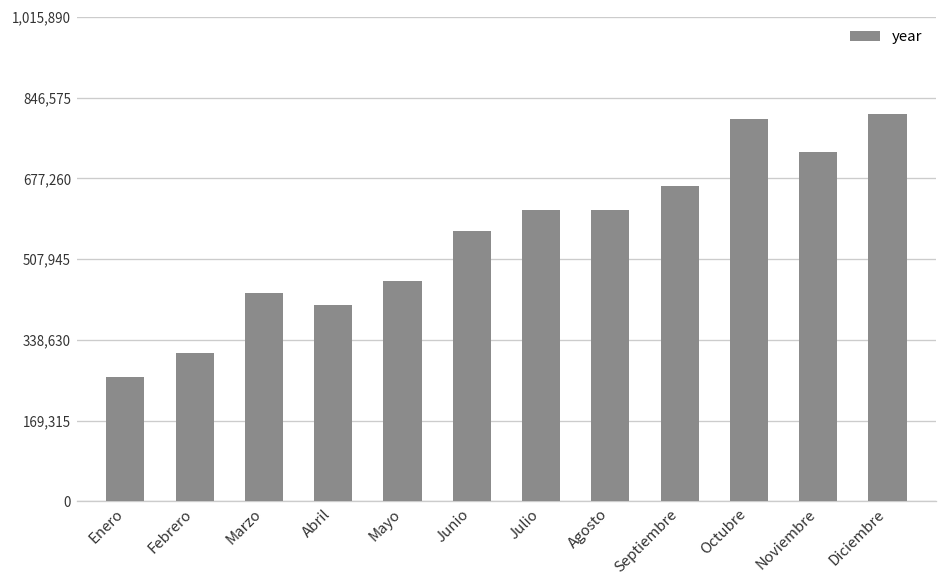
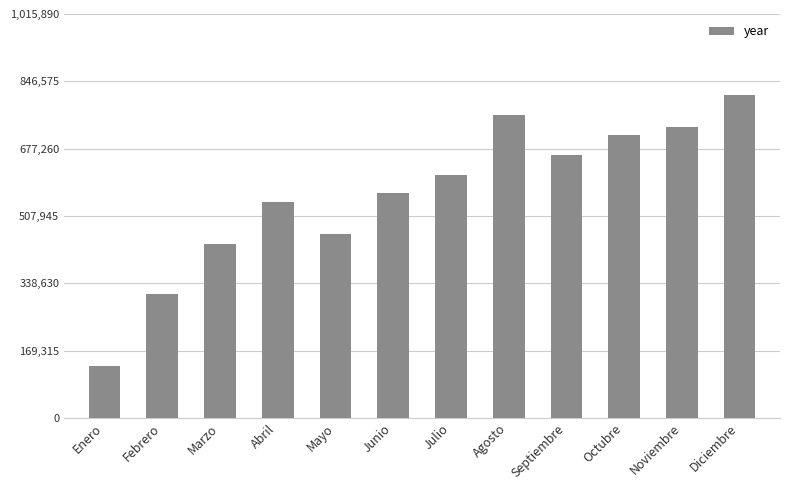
  {
-   "Enero": "260,000",
+   "Enero": "130,000",
    "Febrero": "310,000",
    "Marzo": "440,000",
-   "Abril": "410,000",
+   "Abril": "540,000",
    "Mayo": "460,000",
    "Junio": "570,000",
    "Julio": "610,000",
-   "Agosto": "610,000",
+   "Agosto": "760,000",
    "Septiembre": "660,000",
-   "Octubre": "800,000",
+   "Octubre": "710,000",
    "Noviembre": "730,000",
    "Diciembre": "810,000"
  }
